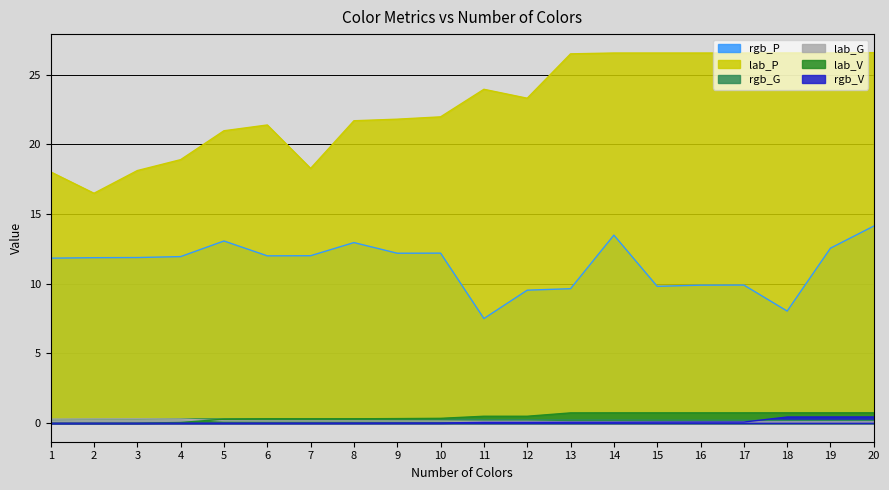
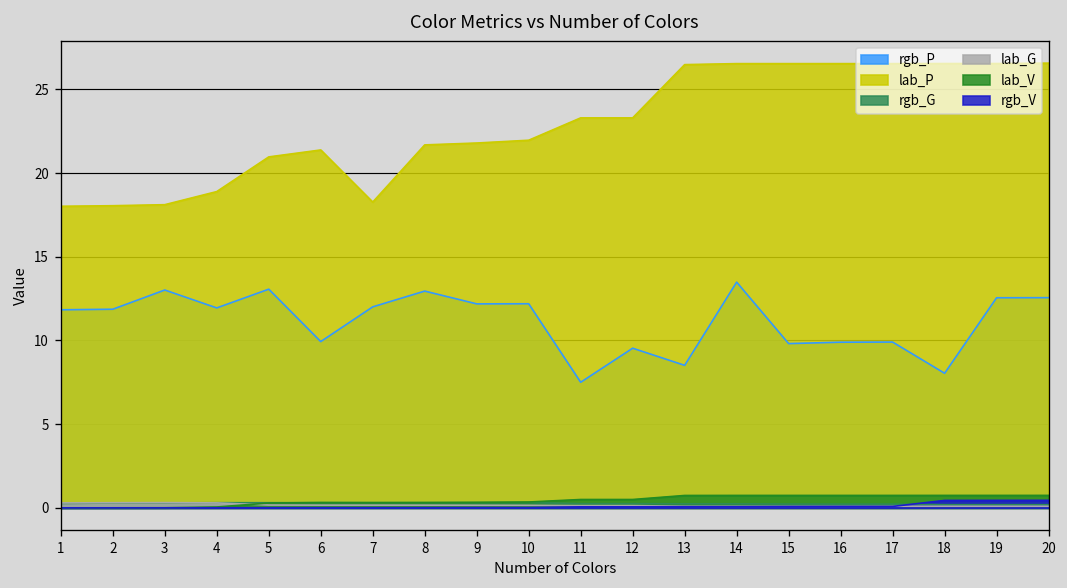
  {
    "rgb_P": {
      "1": 11.8,
      "2": 11.9,
-     "3": 11.9,
+     "3": 13.0,
      "4": 11.9,
      "5": 13.1,
-     "6": 12.0,
+     "6": 9.9,
      "7": 12.0,
      "8": 13.0,
      "9": 12.2,
      "10": 12.2,
      "11": 7.5,
      "12": 9.5,
-     "13": 9.6,
+     "13": 8.5,
      "14": 13.5,
      "15": 9.8,
      "16": 9.9,
      "17": 9.9,
      "18": 8.0,
      "19": 12.6,
-     "20": 14.1
+     "20": 12.6
    },
    "lab_P": {
      "1": 18.0,
-     "2": 16.5,
+     "2": 18.1,
      "3": 18.1,
      "4": 18.9,
      "5": 21.0,
      "6": 21.4,
      "7": 18.3,
      "8": 21.7,
      "9": 21.8,
      "10": 22.0,
-     "11": 23.9,
+     "11": 23.3,
      "12": 23.3,
      "13": 26.5,
      "14": 26.5,
      "15": 26.5,
      "16": 26.5,
      "20": 26.6
    },
    "rgb_V": {
      "18": 0.4,
      "19": 0.4,
      "20": 0.4
    }
  }
